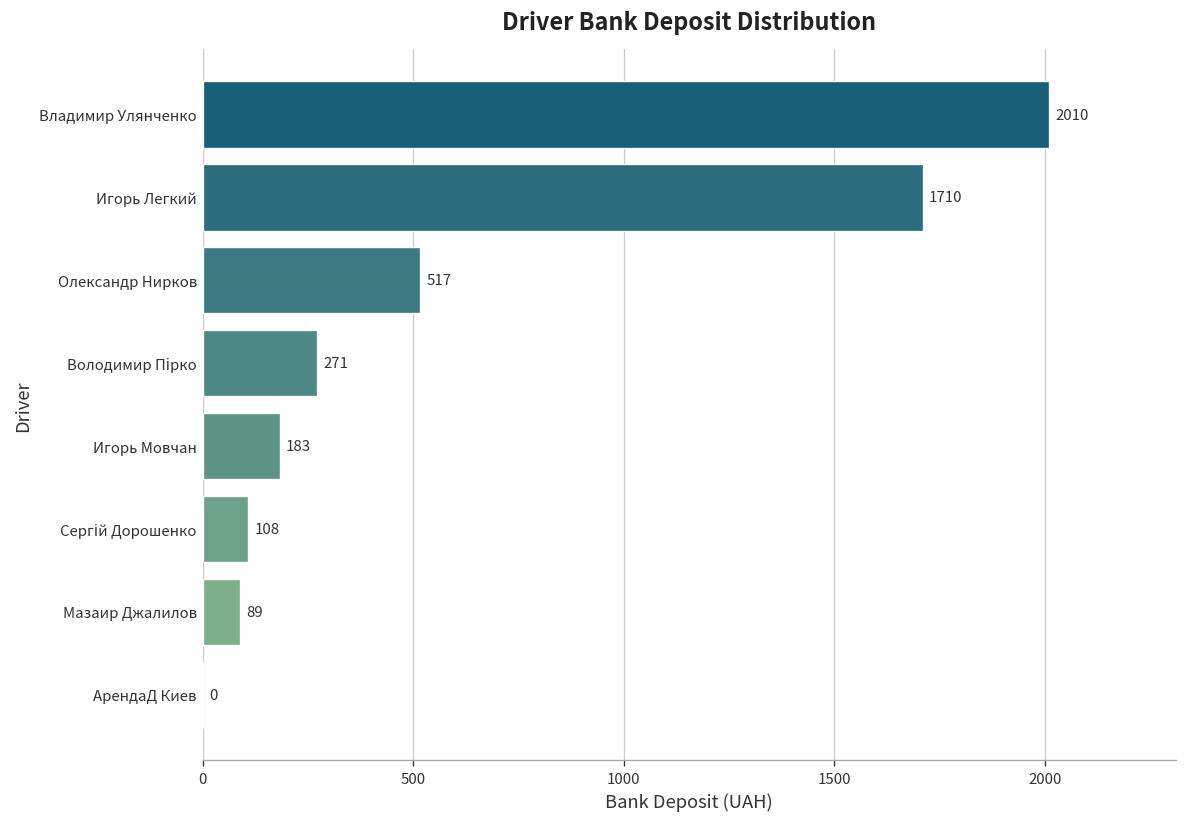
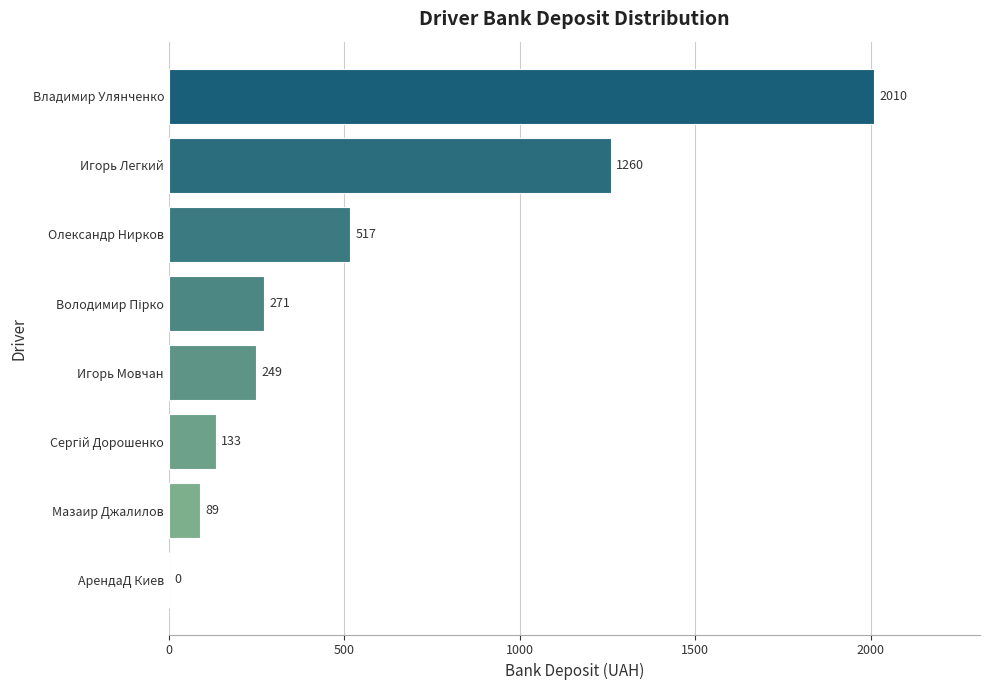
  {
    "Владимир Улянченко": 2010,
-   "Игорь Легкий": 1710,
+   "Игорь Легкий": 1260,
    "Олександр Нирков": 517,
    "Володимир Пірко": 271,
-   "Игорь Мовчан": 183,
-   "Сергій Дорошенко": 108,
+   "Игорь Мовчан": 249,
+   "Сергій Дорошенко": 133,
    "Мазаир Джалилов": 89,
    "АрендаД Киев": 0
  }
